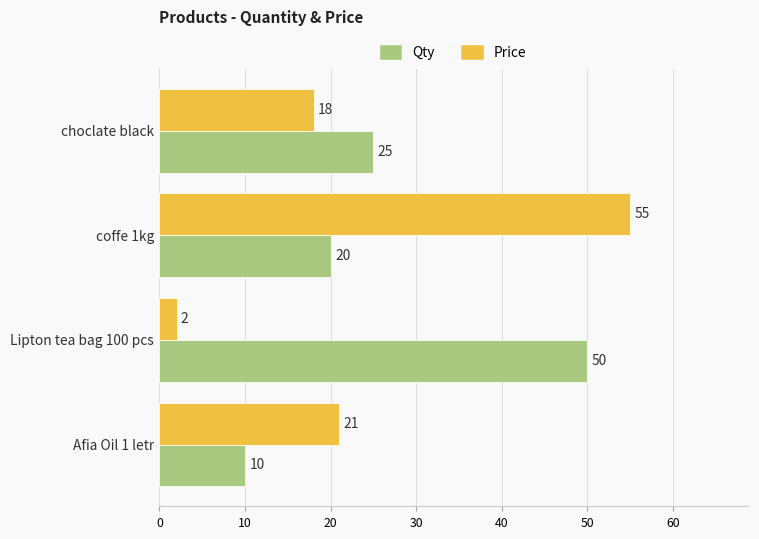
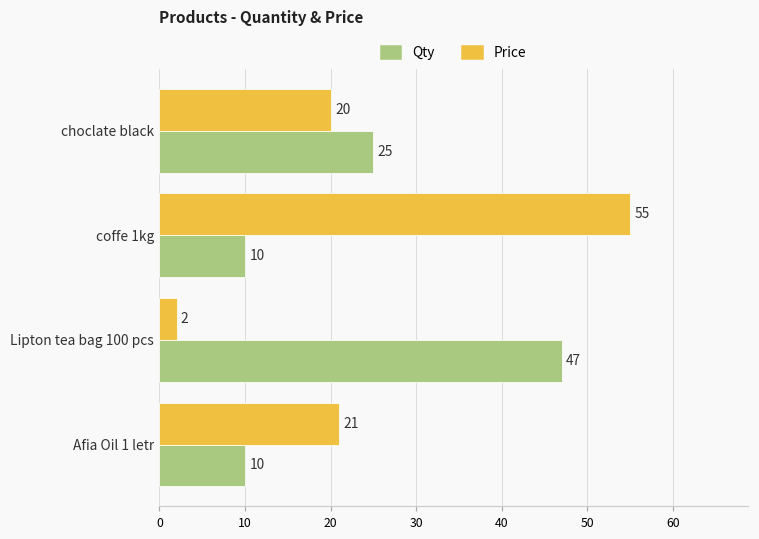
  {
    "Qty": {
      "choclate black": 25,
-     "coffe 1kg": 20,
-     "Lipton tea bag 100 pcs": 50,
+     "coffe 1kg": 10,
+     "Lipton tea bag 100 pcs": 47,
      "Afia Oil 1 letr": 10
    },
    "Price": {
-     "choclate black": 18,
+     "choclate black": 20,
      "coffe 1kg": 55,
      "Lipton tea bag 100 pcs": 2,
      "Afia Oil 1 letr": 21
    }
  }
